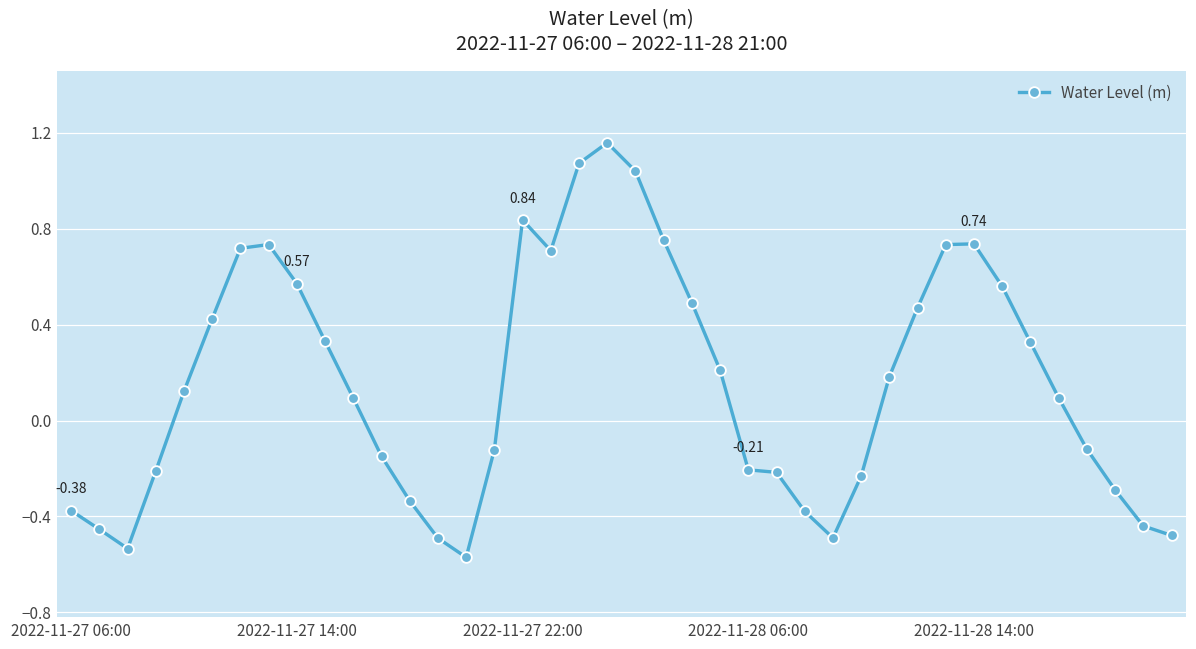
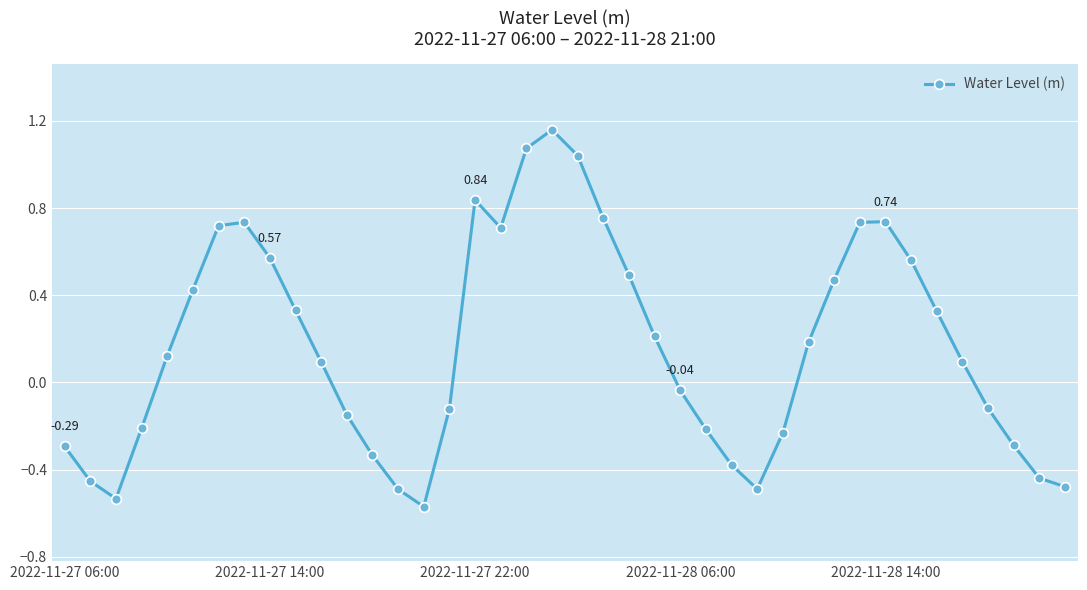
  {
-   "2022-11-27 06:00": -0.38,
+   "2022-11-27 06:00": -0.29,
    "2022-11-27 14:00": 0.57,
    "2022-11-27 22:00": 0.84,
-   "2022-11-28 06:00": -0.21,
+   "2022-11-28 06:00": -0.04,
    "2022-11-28 14:00": 0.74
  }
